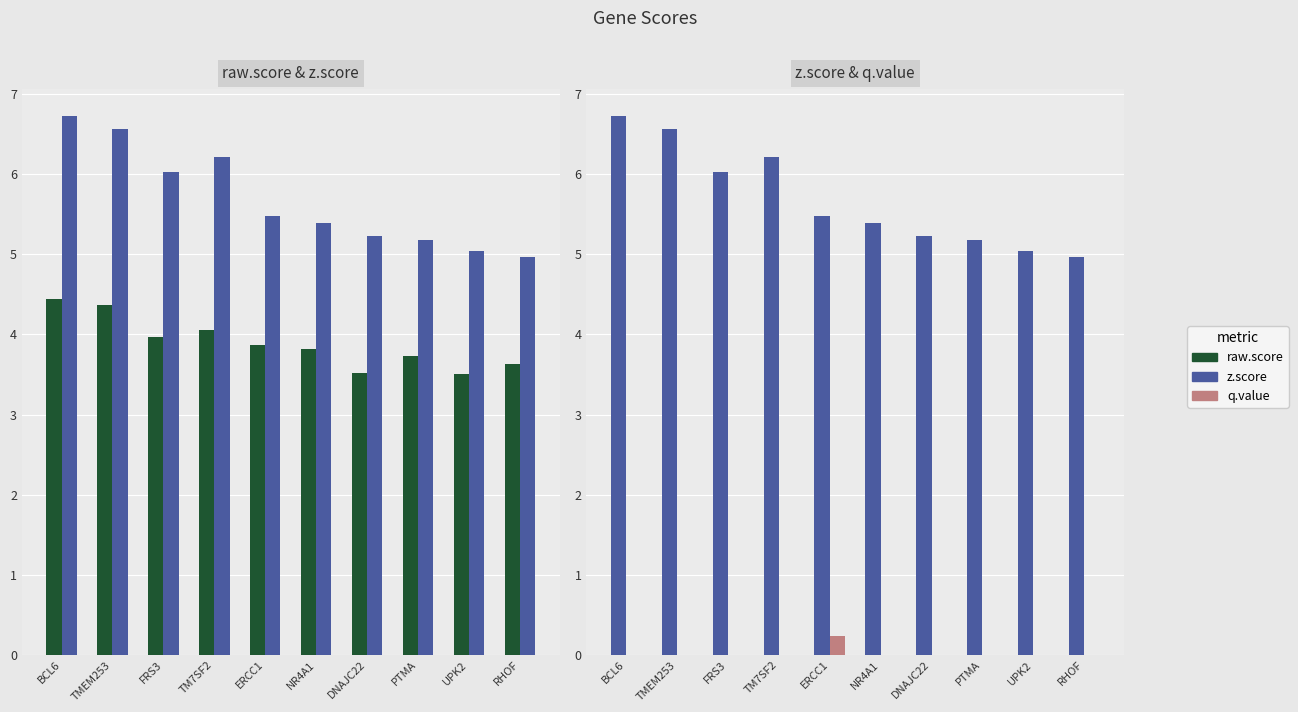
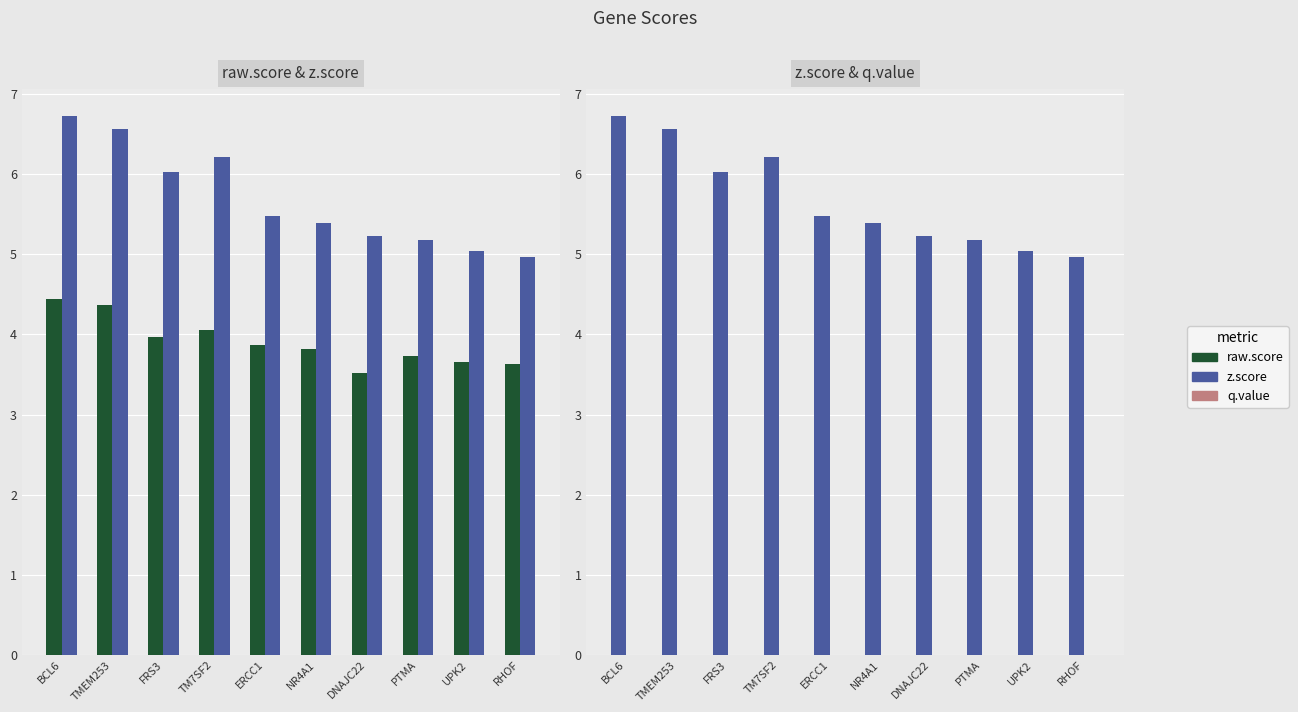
  {
    "raw.score & z.score": {
      "raw.score": {
        "BCL6": 4.4,
        "TMEM253": 4.4,
        "FRS3": 4.0,
        "TM7SF2": 4.1,
        "ERCC1": 3.9,
        "NR4A1": 3.8,
        "DNAJC22": 3.5,
        "PTMA": 3.7,
-       "UPK2": 3.5,
+       "UPK2": 3.7,
        "RHOF": 3.6
      },
      "z.score": {
        "BCL6": 6.7,
        "TMEM253": 6.6,
        "FRS3": 6.0,
        "TM7SF2": 6.2,
        "ERCC1": 5.5,
        "NR4A1": 5.4,
        "DNAJC22": 5.2,
        "PTMA": 5.2,
        "UPK2": 5.0,
        "RHOF": 5.0
      }
    },
    "z.score & q.value": {
      "z.score": {
        "BCL6": 6.7,
        "TMEM253": 6.6,
        "FRS3": 6.0,
        "TM7SF2": 6.2,
        "ERCC1": 5.5,
        "NR4A1": 5.4,
        "DNAJC22": 5.2,
        "PTMA": 5.2,
        "UPK2": 5.0,
        "RHOF": 5.0
      },
      "q.value": {
-       "ERCC1": 0.2
+       "ERCC1": 0.0
      }
    }
  }
